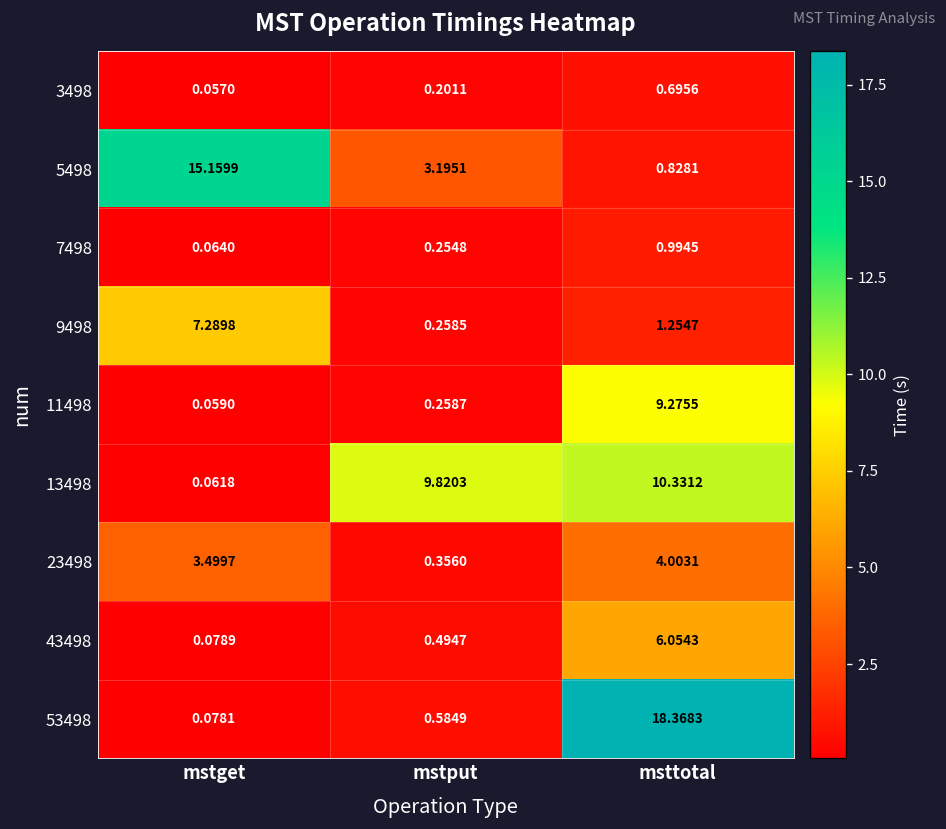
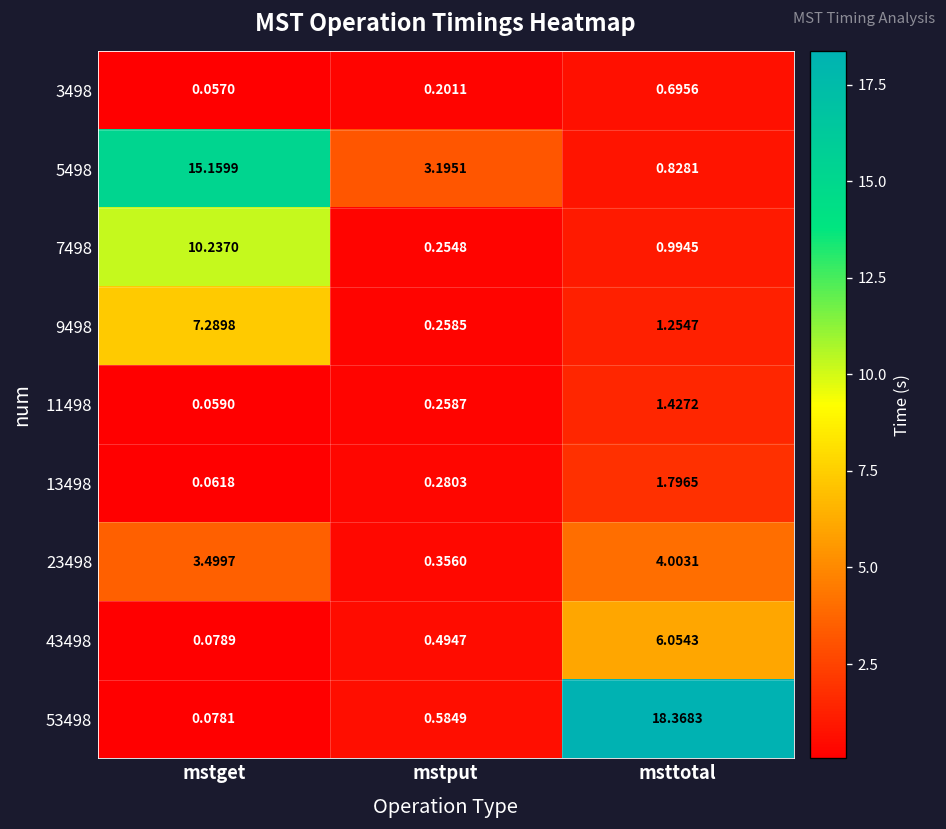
  {
    "3498": {
      "mstget": 0.0570,
      "mstput": 0.2011,
      "msttotal": 0.6956
    },
    "5498": {
      "mstget": 15.1599,
      "mstput": 3.1951,
      "msttotal": 0.8281
    },
    "7498": {
-     "mstget": 0.0640,
+     "mstget": 10.2370,
      "mstput": 0.2548,
      "msttotal": 0.9945
    },
    "9498": {
      "mstget": 7.2898,
      "mstput": 0.2585,
      "msttotal": 1.2547
    },
    "11498": {
      "mstget": 0.0590,
      "mstput": 0.2587,
-     "msttotal": 9.2755
+     "msttotal": 1.4272
    },
    "13498": {
      "mstget": 0.0618,
-     "mstput": 9.8203,
-     "msttotal": 10.3312
+     "mstput": 0.2803,
+     "msttotal": 1.7965
    },
    "23498": {
      "mstget": 3.4997,
      "mstput": 0.3560,
      "msttotal": 4.0031
    },
    "43498": {
      "mstget": 0.0789,
      "mstput": 0.4947,
      "msttotal": 6.0543
    },
    "53498": {
      "mstget": 0.0781,
      "mstput": 0.5849,
      "msttotal": 18.3683
    }
  }
